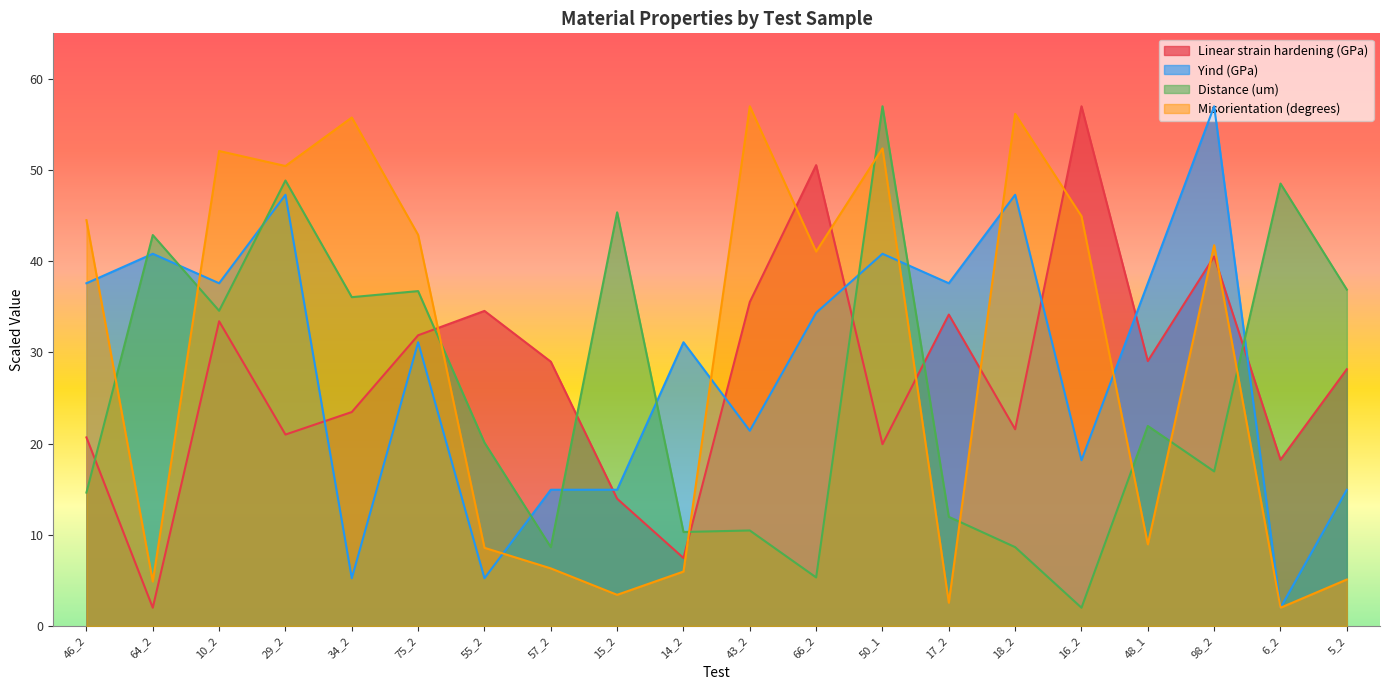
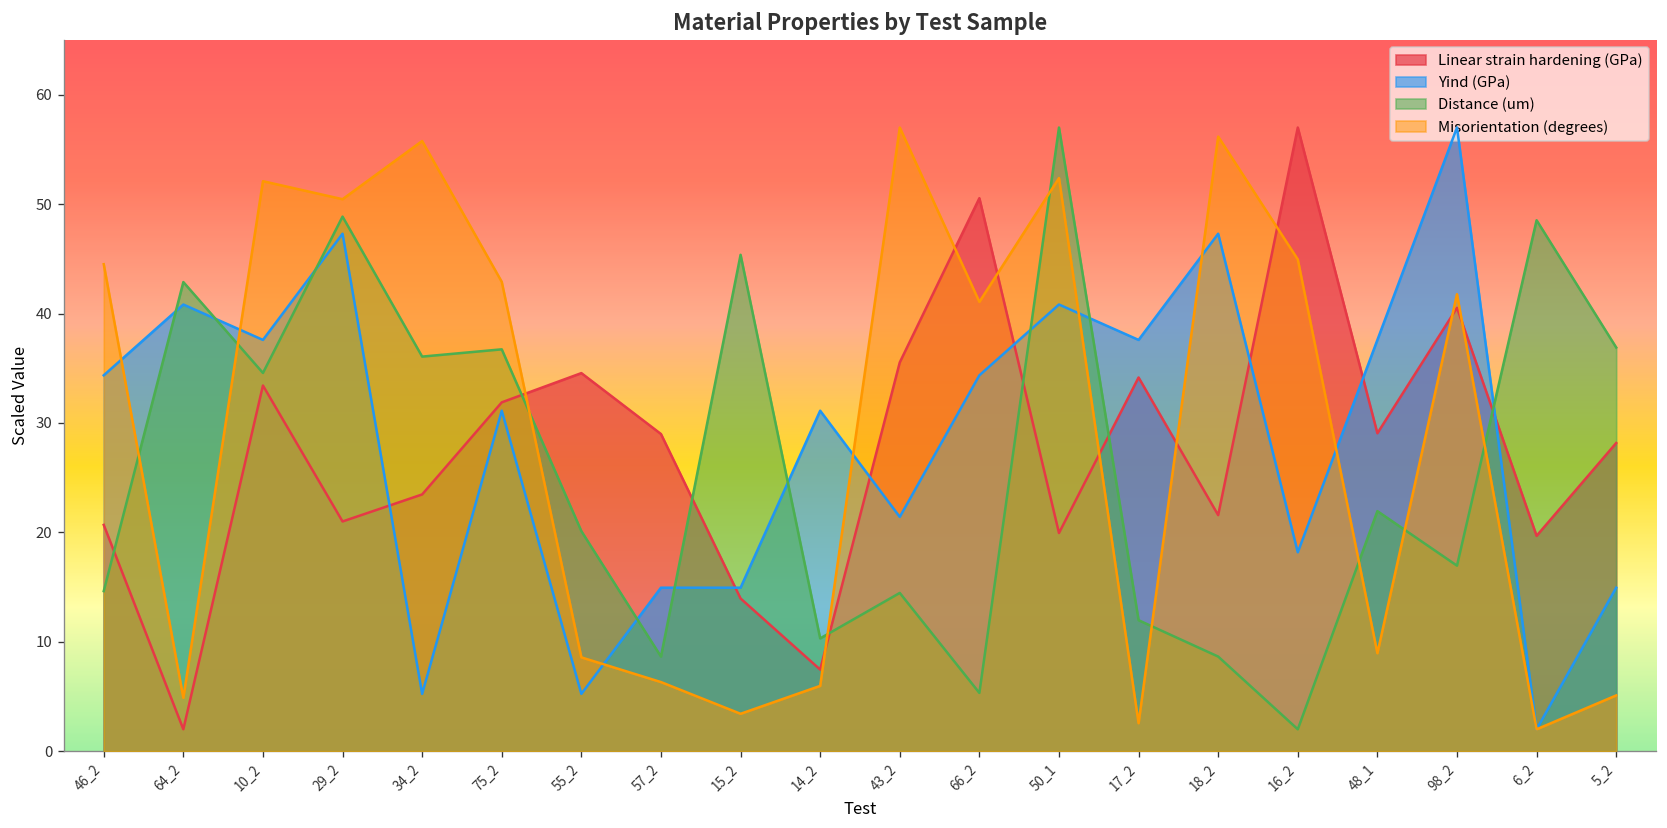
  {
    "Linear strain hardening (GPa)": {
      "46_2": 21,
      "64_2": 2,
      "10_2": 33,
      "29_2": 21,
      "34_2": 23,
      "75_2": 32,
      "55_2": 35,
      "57_2": 29,
      "15_2": 14,
      "14_2": 7,
      "43_2": 36,
      "66_2": 51,
      "50_1": 20,
      "17_2": 34,
      "18_2": 22,
      "16_2": 57,
      "48_1": 29,
      "98_2": 41,
-     "6_2": 18,
+     "6_2": 20,
      "5_2": 28
    },
    "Yind (GPa)": {
-     "46_2": 38,
+     "46_2": 34,
      "64_2": 41,
      "10_2": 38,
      "29_2": 47,
      "34_2": 5,
      "75_2": 31,
      "55_2": 5,
      "57_2": 15,
      "15_2": 15,
      "14_2": 31,
      "43_2": 21,
      "66_2": 34,
      "50_1": 41,
      "17_2": 38,
      "18_2": 47,
      "16_2": 18,
      "48_1": 38,
      "5_2": 15
    },
    "Distance (um)": {
      "46_2": 15,
      "64_2": 43,
      "10_2": 35,
      "29_2": 49,
      "34_2": 36,
      "75_2": 37,
      "55_2": 20,
      "57_2": 9,
      "15_2": 45,
      "14_2": 10,
-     "43_2": 10,
+     "43_2": 14,
      "66_2": 5,
      "50_1": 57,
      "17_2": 12,
      "18_2": 9,
      "16_2": 2,
      "48_1": 22,
      "98_2": 17,
      "6_2": 49,
      "5_2": 37
    },
    "Misorientation (degrees)": {
      "46_2": 45,
      "64_2": 5,
      "10_2": 52,
      "29_2": 50,
      "34_2": 56,
      "75_2": 43,
      "55_2": 9,
      "57_2": 6,
      "15_2": 3,
      "14_2": 6,
      "43_2": 57,
      "66_2": 41,
      "50_1": 52,
      "17_2": 3,
      "18_2": 56,
      "16_2": 45,
      "48_1": 9,
      "98_2": 42,
      "5_2": 5
    }
  }
